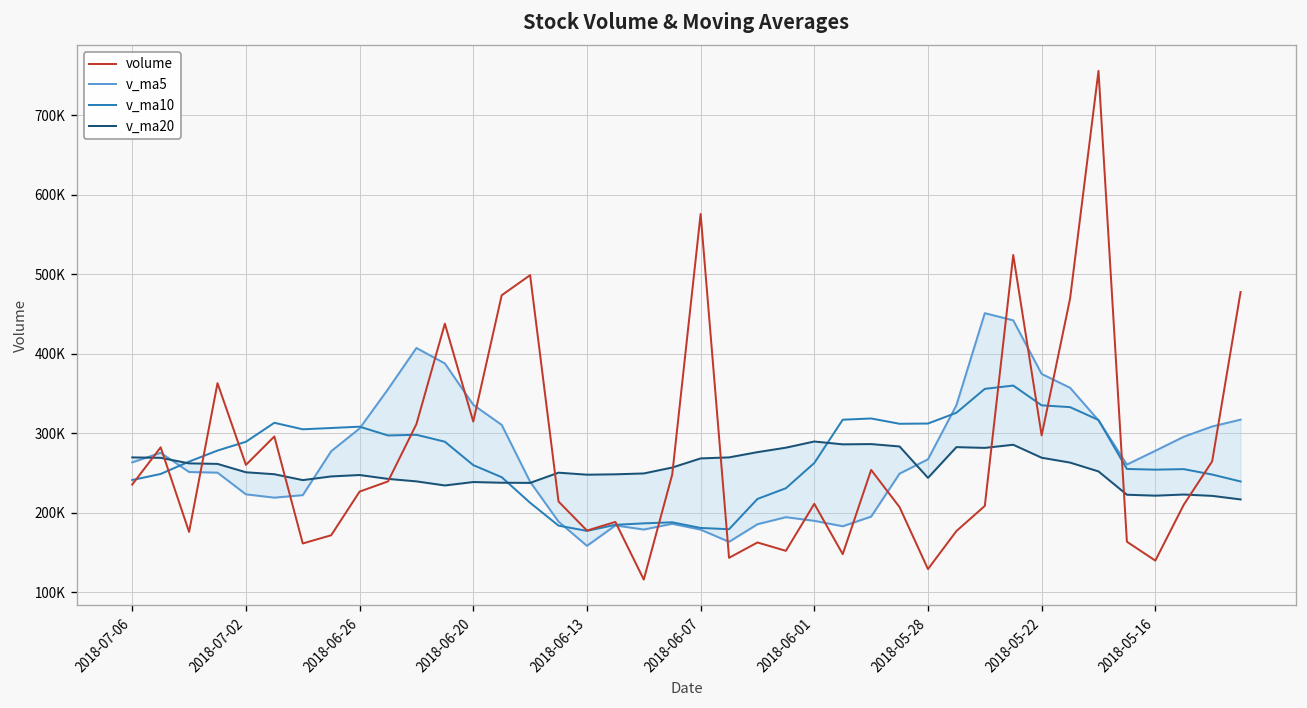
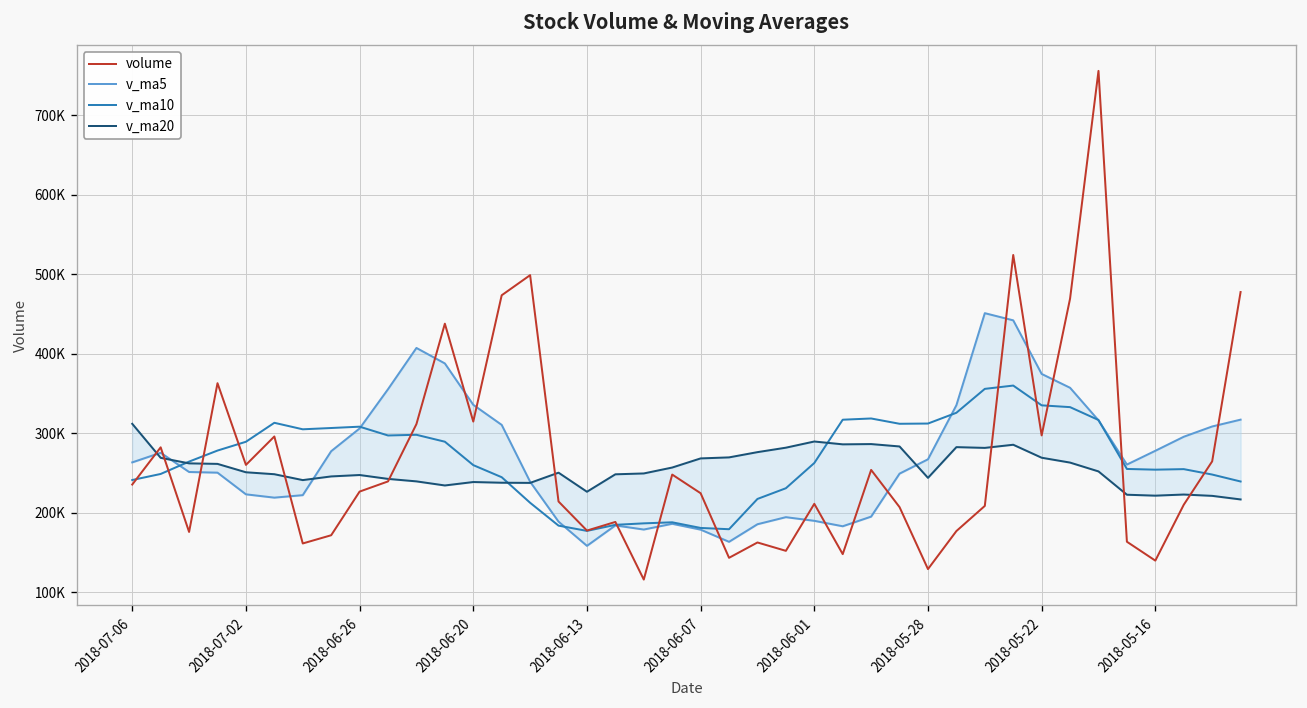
  {
    "volume": {
      "2018-07-06": 240000,
      "2018-07-02": 260000,
      "2018-06-26": 230000,
      "2018-06-20": 310000,
-     "2018-06-07": 580000,
+     "2018-06-07": 220000,
      "2018-06-01": 210000,
      "2018-05-28": 130000,
      "2018-05-22": 300000,
      "2018-05-16": 140000
    },
    "v_ma5": {
      "2018-07-06": 260000,
      "2018-07-02": 220000,
      "2018-06-13": 160000,
      "2018-06-01": 190000
    },
    "v_ma10": {
      "2018-07-06": 240000,
      "2018-07-02": 290000,
      "2018-06-20": 260000,
      "2018-06-01": 260000,
      "2018-05-28": 310000,
      "2018-05-22": 340000,
      "2018-05-16": 250000
    },
    "v_ma20": {
-     "2018-07-06": 270000,
+     "2018-07-06": 310000,
      "2018-06-26": 250000,
      "2018-06-20": 240000,
-     "2018-06-13": 250000,
+     "2018-06-13": 230000,
      "2018-05-28": 240000,
      "2018-05-22": 270000,
      "2018-05-16": 220000
    }
  }
